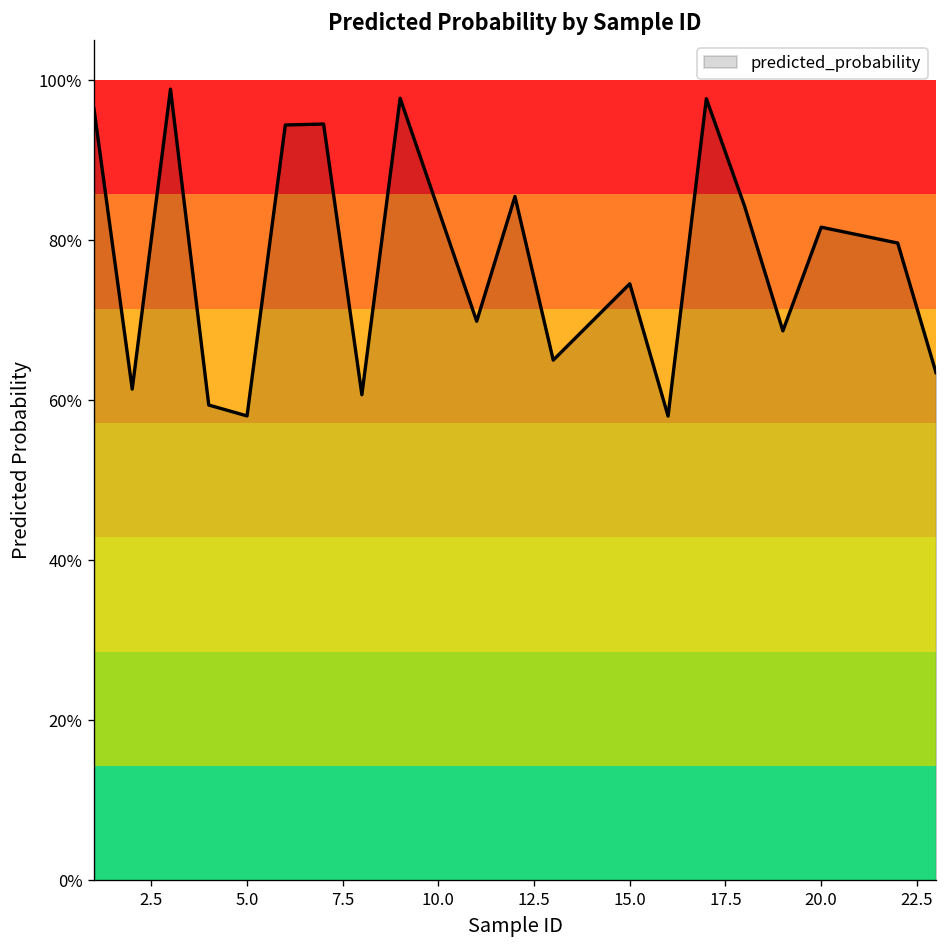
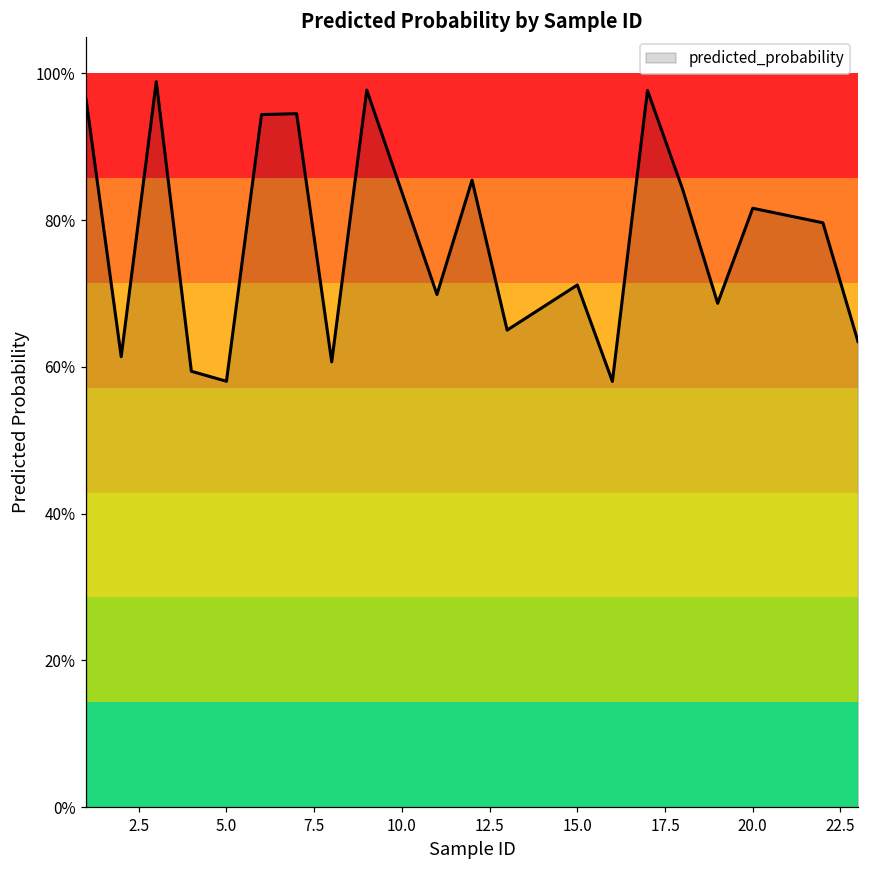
  {
    "5.0": "58%",
-   "15.0": "75%",
+   "15.0": "71%",
    "20.0": "82%"
  }
